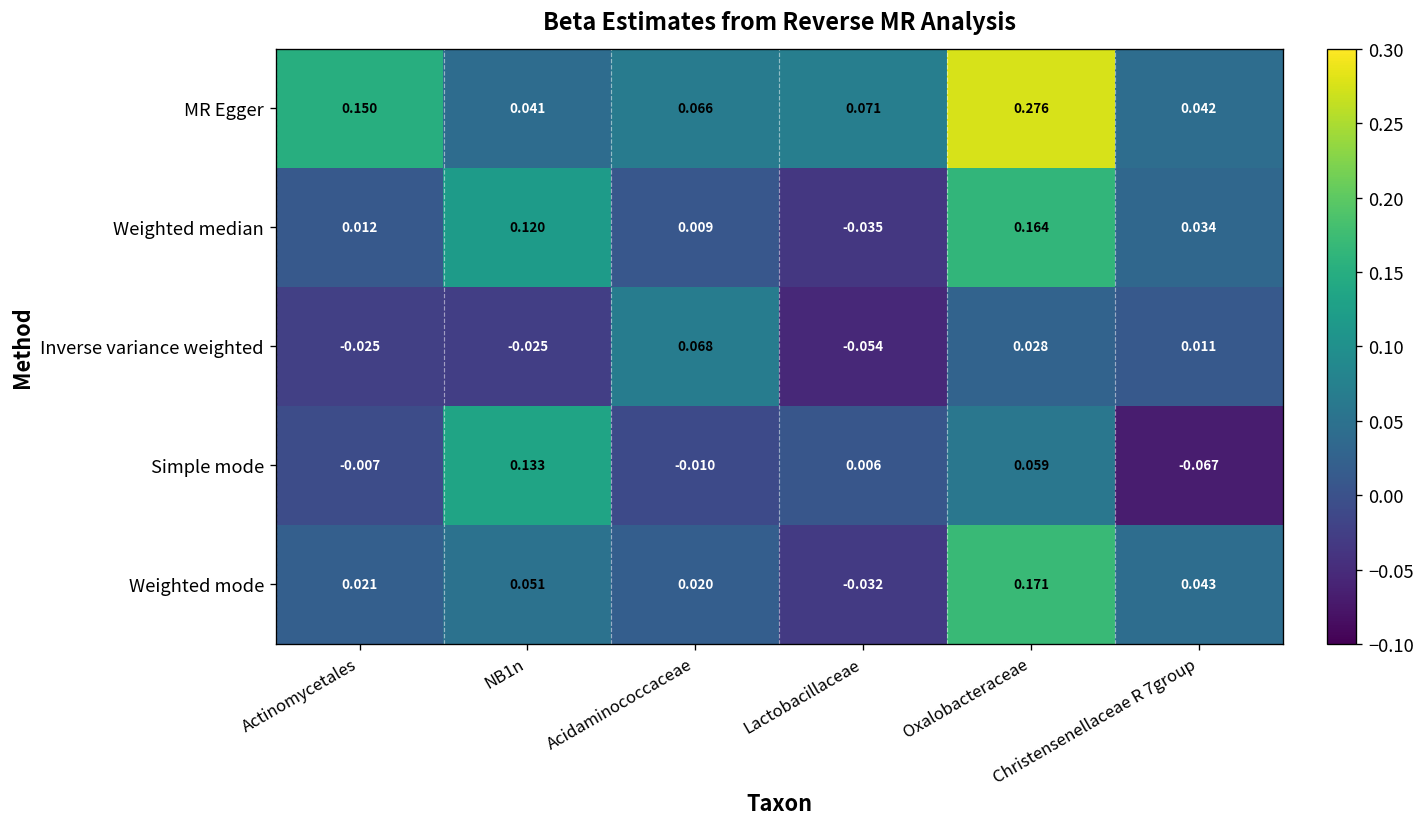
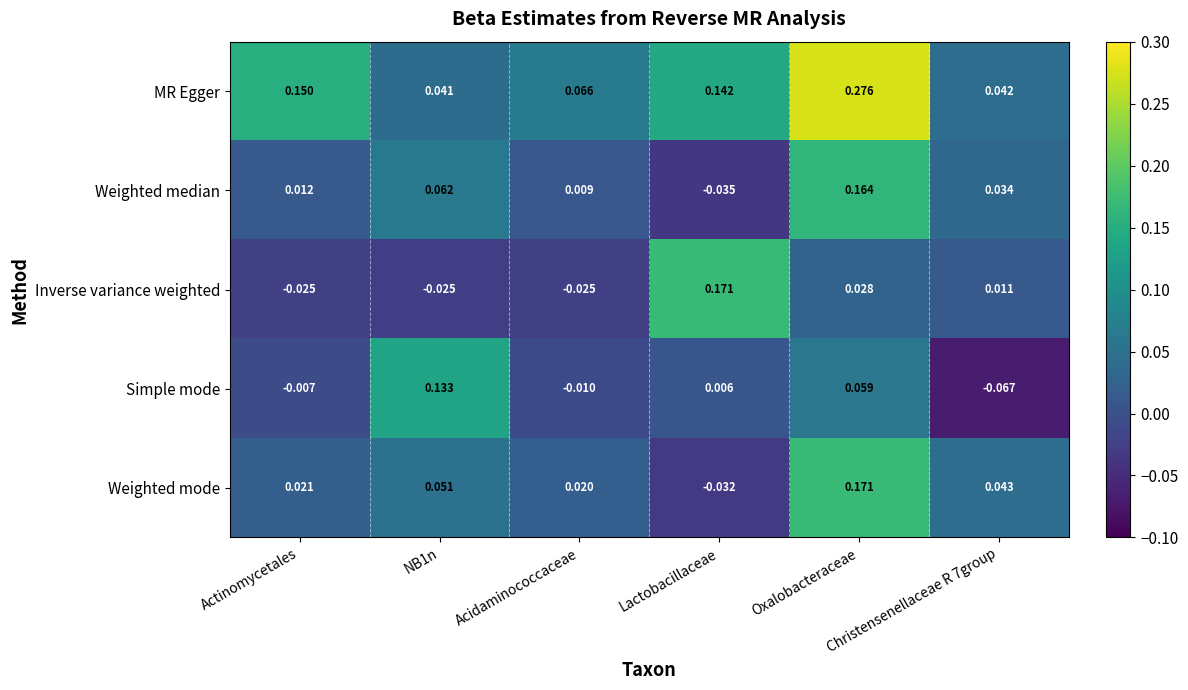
  {
    "MR Egger": {
      "Actinomycetales": 0.150,
      "NB1n": 0.041,
      "Acidaminococcaceae": 0.066,
-     "Lactobacillaceae": 0.071,
+     "Lactobacillaceae": 0.142,
      "Oxalobacteraceae": 0.276,
      "Christensenellaceae R 7group": 0.042
    },
    "Weighted median": {
      "Actinomycetales": 0.012,
-     "NB1n": 0.120,
+     "NB1n": 0.062,
      "Acidaminococcaceae": 0.009,
      "Lactobacillaceae": -0.035,
      "Oxalobacteraceae": 0.164,
      "Christensenellaceae R 7group": 0.034
    },
    "Inverse variance weighted": {
      "Actinomycetales": -0.025,
      "NB1n": -0.025,
-     "Acidaminococcaceae": 0.068,
-     "Lactobacillaceae": -0.054,
+     "Acidaminococcaceae": -0.025,
+     "Lactobacillaceae": 0.171,
      "Oxalobacteraceae": 0.028,
      "Christensenellaceae R 7group": 0.011
    },
    "Simple mode": {
      "Actinomycetales": -0.007,
      "NB1n": 0.133,
      "Acidaminococcaceae": -0.010,
      "Lactobacillaceae": 0.006,
      "Oxalobacteraceae": 0.059,
      "Christensenellaceae R 7group": -0.067
    },
    "Weighted mode": {
      "Actinomycetales": 0.021,
      "NB1n": 0.051,
      "Acidaminococcaceae": 0.020,
      "Lactobacillaceae": -0.032,
      "Oxalobacteraceae": 0.171,
      "Christensenellaceae R 7group": 0.043
    }
  }
